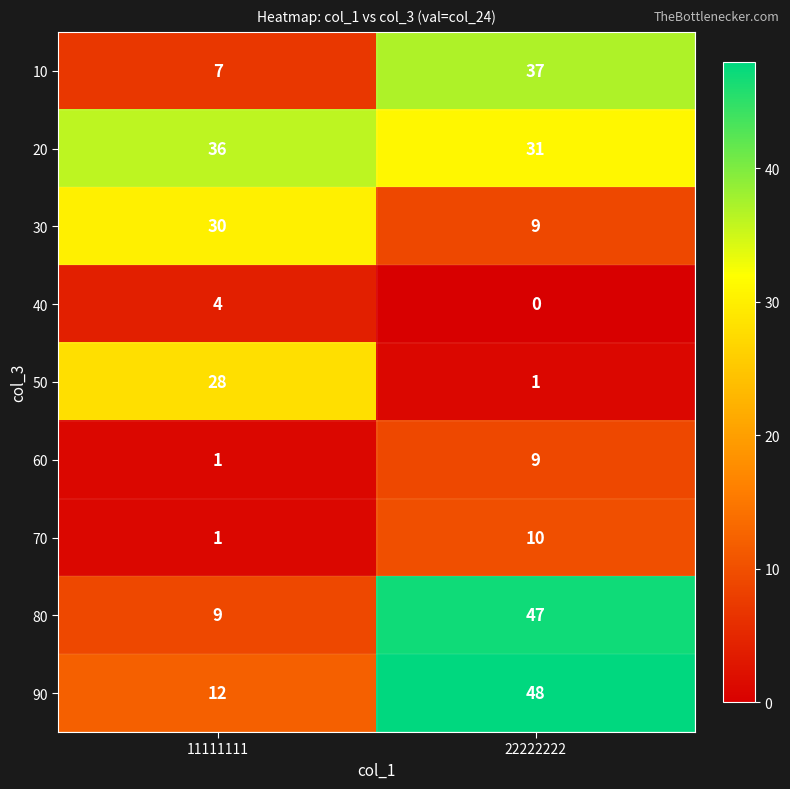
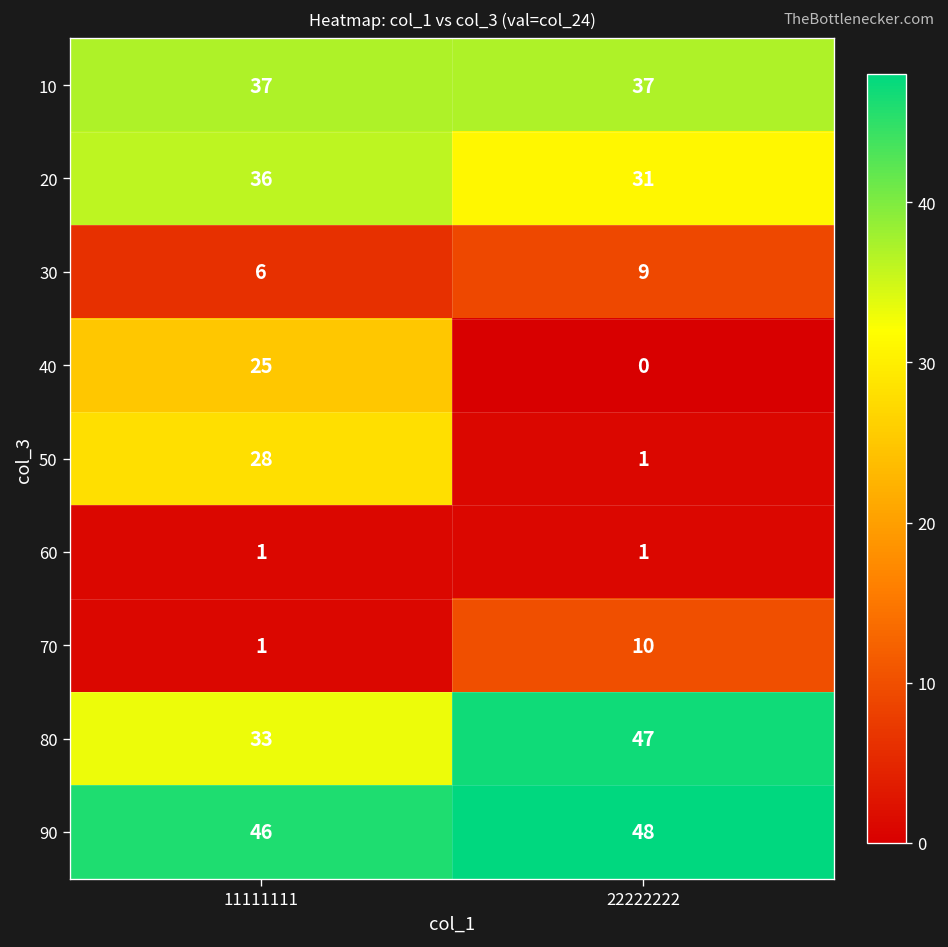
  {
    "10": {
-     "11111111": 7,
+     "11111111": 37,
      "22222222": 37
    },
    "20": {
      "11111111": 36,
      "22222222": 31
    },
    "30": {
-     "11111111": 30,
+     "11111111": 6,
      "22222222": 9
    },
    "40": {
-     "11111111": 4,
+     "11111111": 25,
      "22222222": 0
    },
    "50": {
      "11111111": 28,
      "22222222": 1
    },
    "60": {
      "11111111": 1,
-     "22222222": 9
+     "22222222": 1
    },
    "70": {
      "11111111": 1,
      "22222222": 10
    },
    "80": {
-     "11111111": 9,
+     "11111111": 33,
      "22222222": 47
    },
    "90": {
-     "11111111": 12,
+     "11111111": 46,
      "22222222": 48
    }
  }
